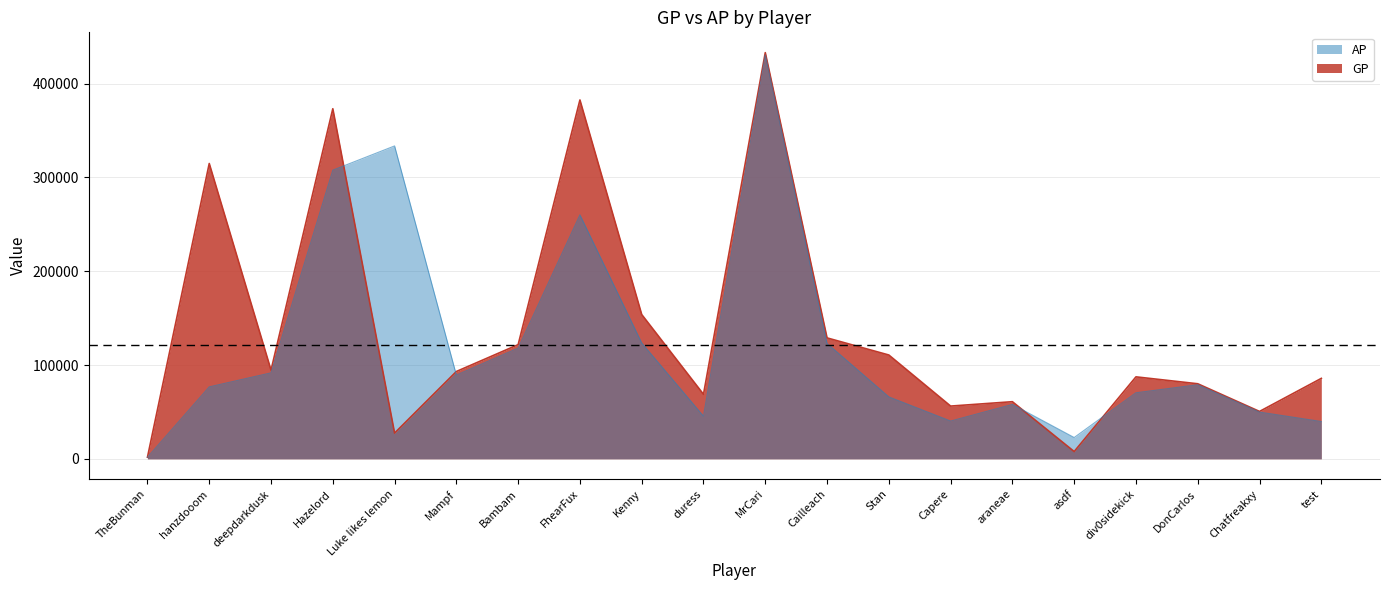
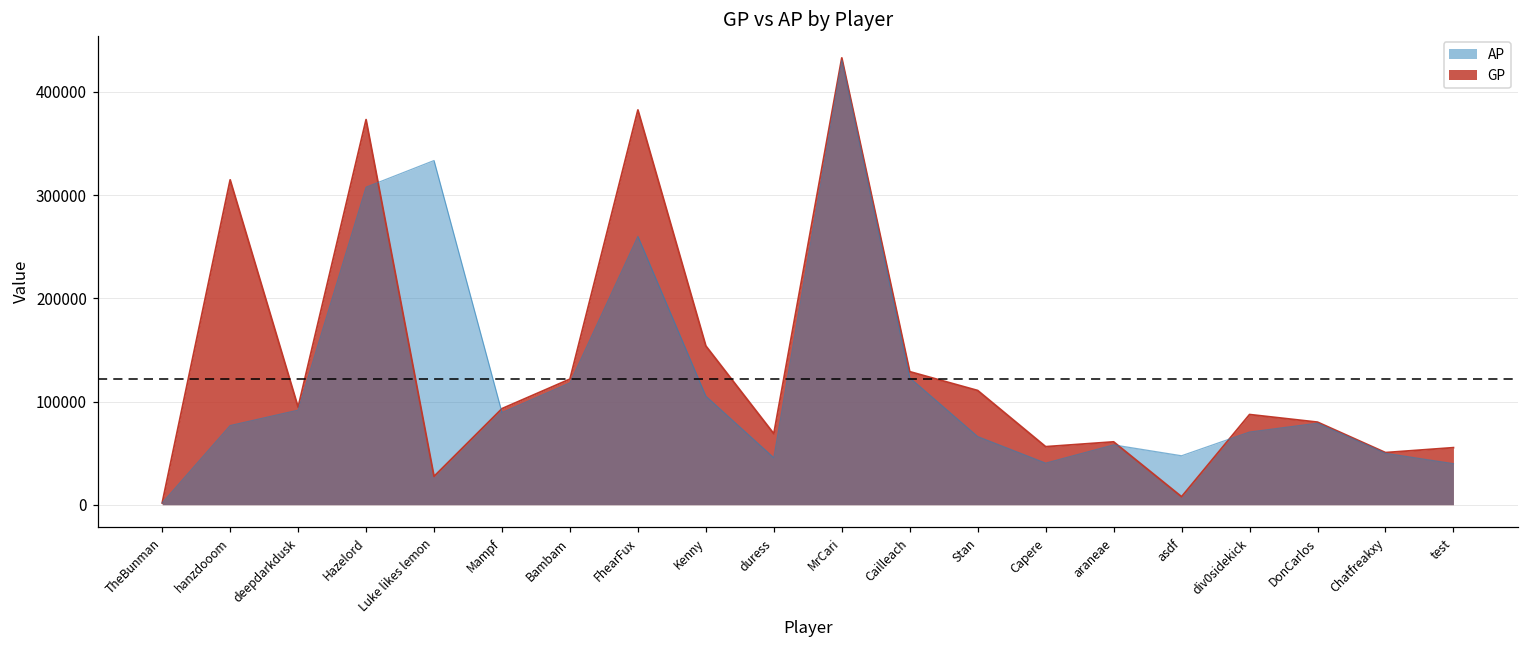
  {
    "GP": {
      "hanzdooom": 310000,
      "deepdarkdusk": 90000,
      "Hazelord": 370000,
      "Luke likes lemon": 30000,
      "Mampf": 90000,
      "Bambam": 120000,
      "FhearFux": 380000,
      "Kenny": 150000,
      "duress": 70000,
      "Cailleach": 130000,
      "Stan": 110000,
      "Capere": 60000,
      "araneae": 60000,
      "asdf": 10000,
      "div0sidekick": 90000,
-     "test": 90000
+     "test": 60000
    },
    "AP": {
      "hanzdooom": 80000,
      "deepdarkdusk": 90000,
      "Hazelord": 310000,
      "Luke likes lemon": 330000,
      "Mampf": 90000,
      "Bambam": 120000,
      "FhearFux": 260000,
-     "Kenny": 120000,
+     "Kenny": 110000,
      "duress": 50000,
      "Cailleach": 120000,
      "Stan": 70000,
      "Capere": 40000,
      "araneae": 60000,
-     "asdf": 20000,
+     "asdf": 50000,
      "div0sidekick": 70000,
      "test": 40000
    }
  }
